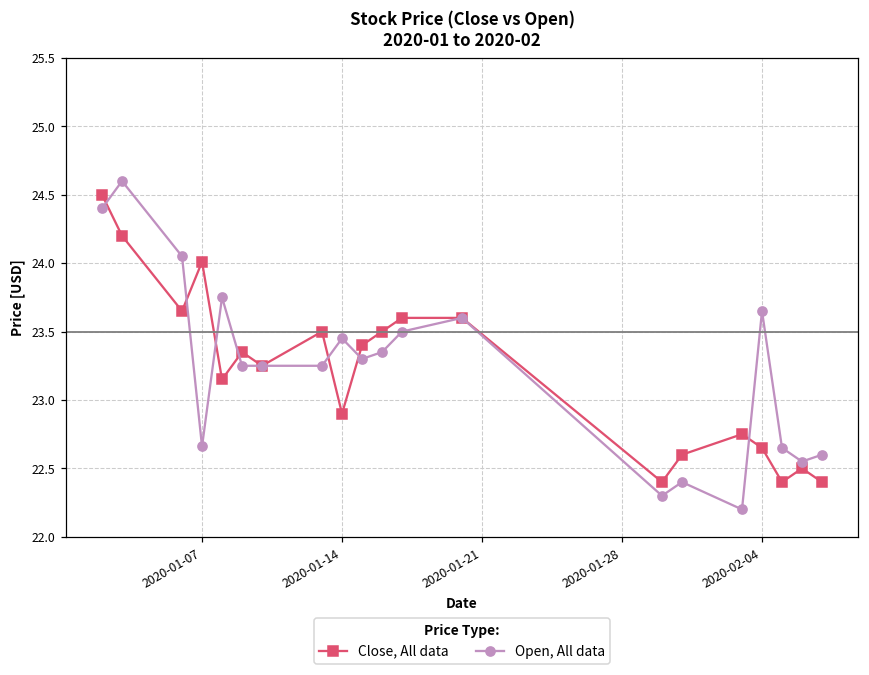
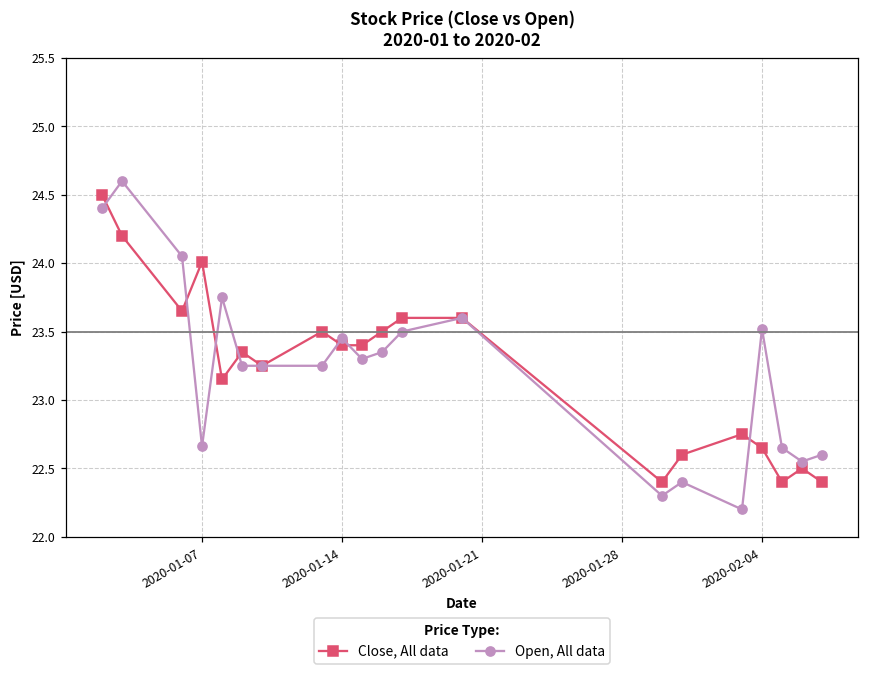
  {
    "Close, All data": {
      "2020-01-07": 24.0,
-     "2020-01-14": 22.9,
+     "2020-01-14": 23.4,
      "2020-02-04": 22.65
    },
    "Open, All data": {
      "2020-01-07": 22.66,
      "2020-01-14": 23.45,
-     "2020-02-04": 23.65
+     "2020-02-04": 23.52
    }
  }
